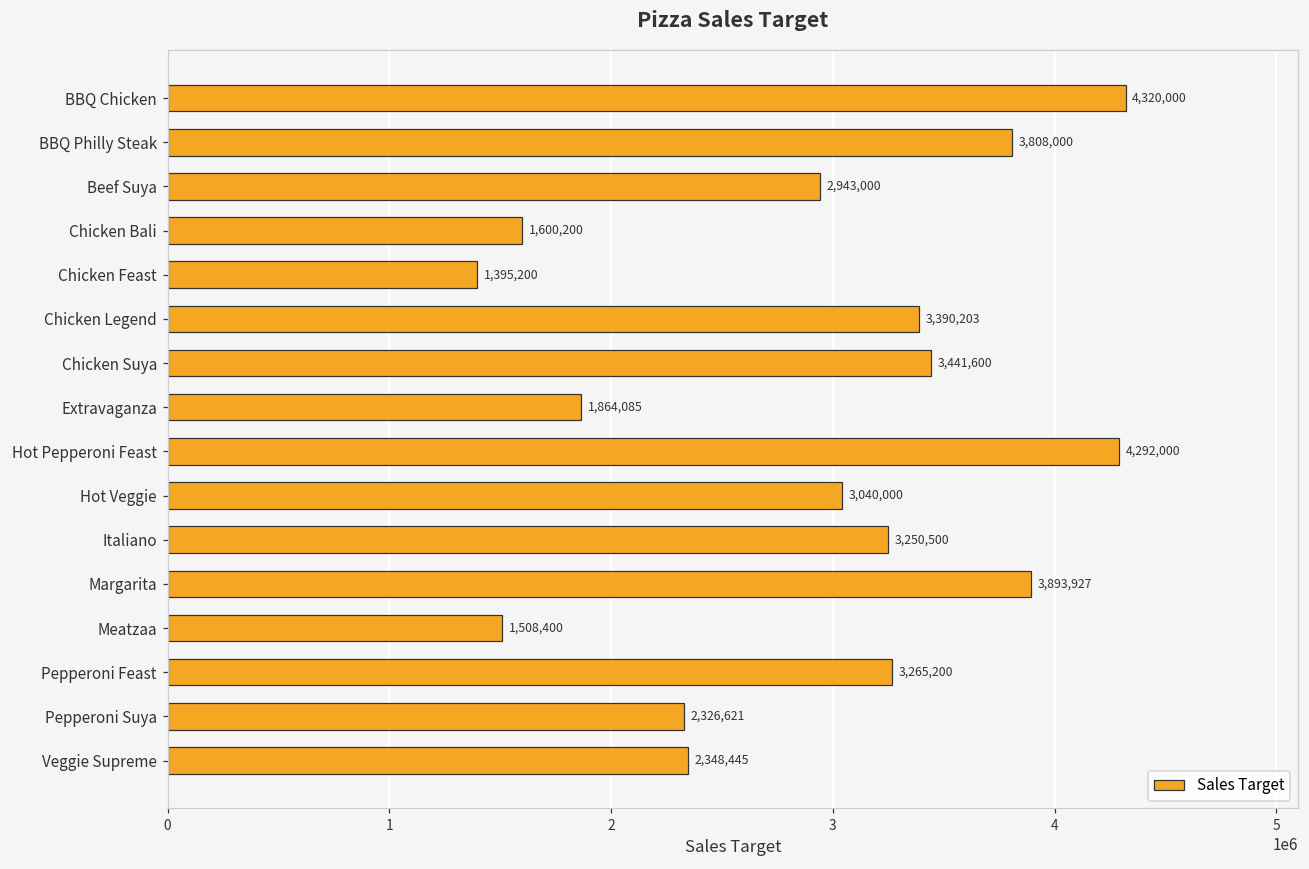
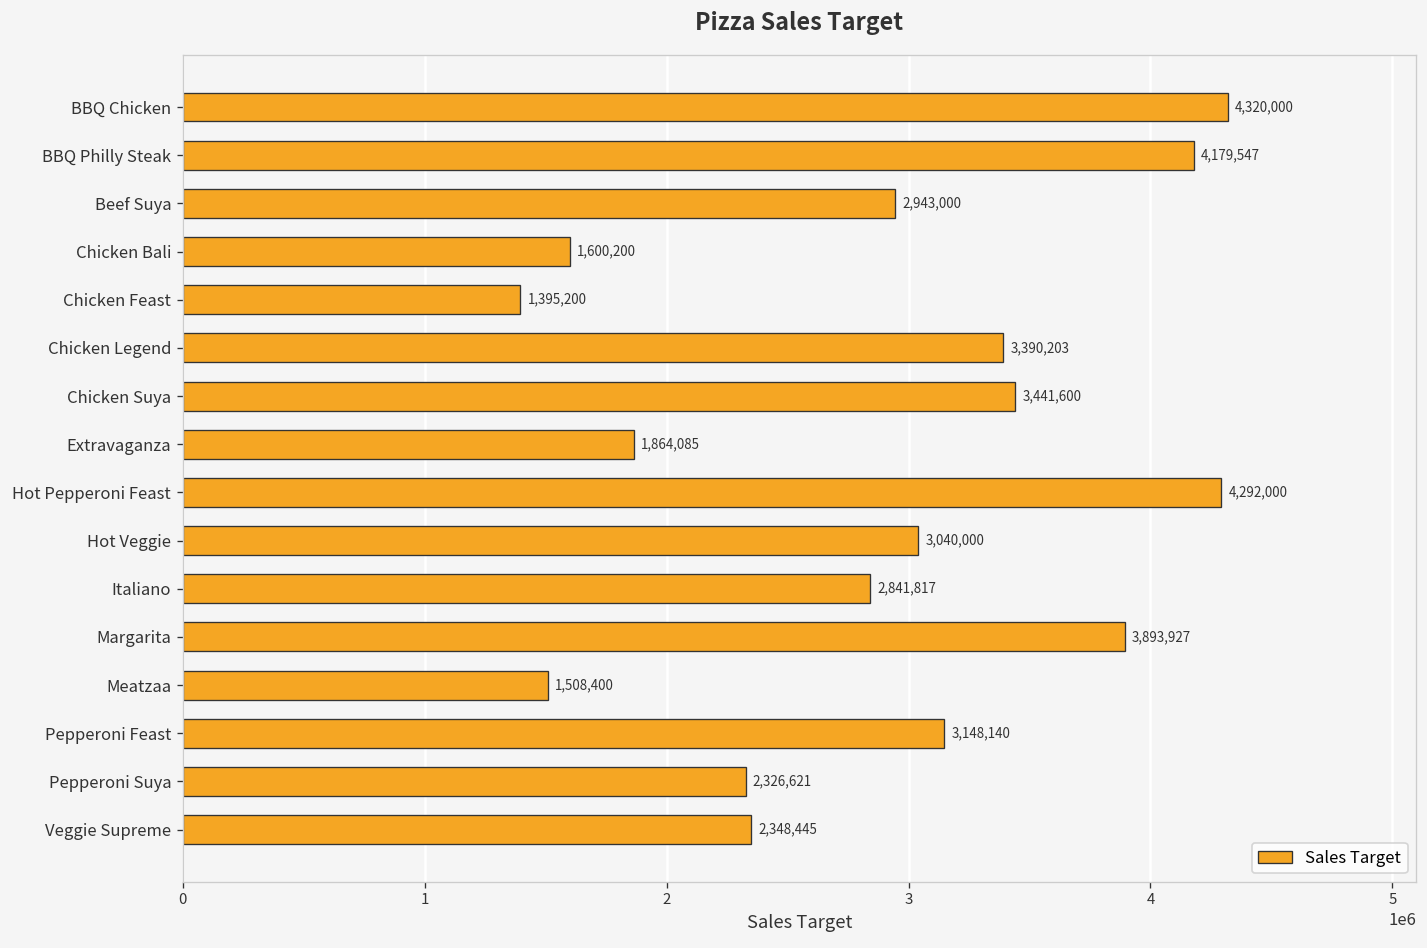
  {
    "BBQ Chicken": "4,320,000",
-   "BBQ Philly Steak": "3,808,000",
+   "BBQ Philly Steak": "4,179,547",
    "Beef Suya": "2,943,000",
    "Chicken Bali": "1,600,200",
    "Chicken Feast": "1,395,200",
    "Chicken Legend": "3,390,203",
    "Chicken Suya": "3,441,600",
    "Extravaganza": "1,864,085",
    "Hot Pepperoni Feast": "4,292,000",
    "Hot Veggie": "3,040,000",
-   "Italiano": "3,250,500",
+   "Italiano": "2,841,817",
    "Margarita": "3,893,927",
    "Meatzaa": "1,508,400",
-   "Pepperoni Feast": "3,265,200",
+   "Pepperoni Feast": "3,148,140",
    "Pepperoni Suya": "2,326,621",
    "Veggie Supreme": "2,348,445"
  }
